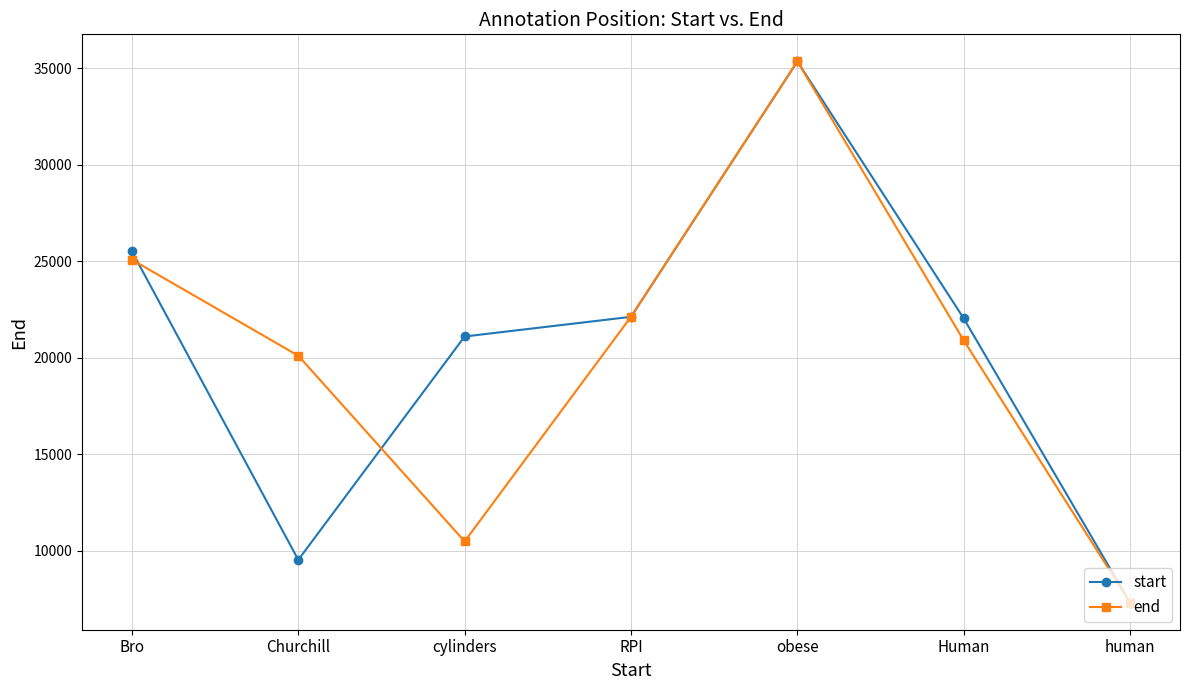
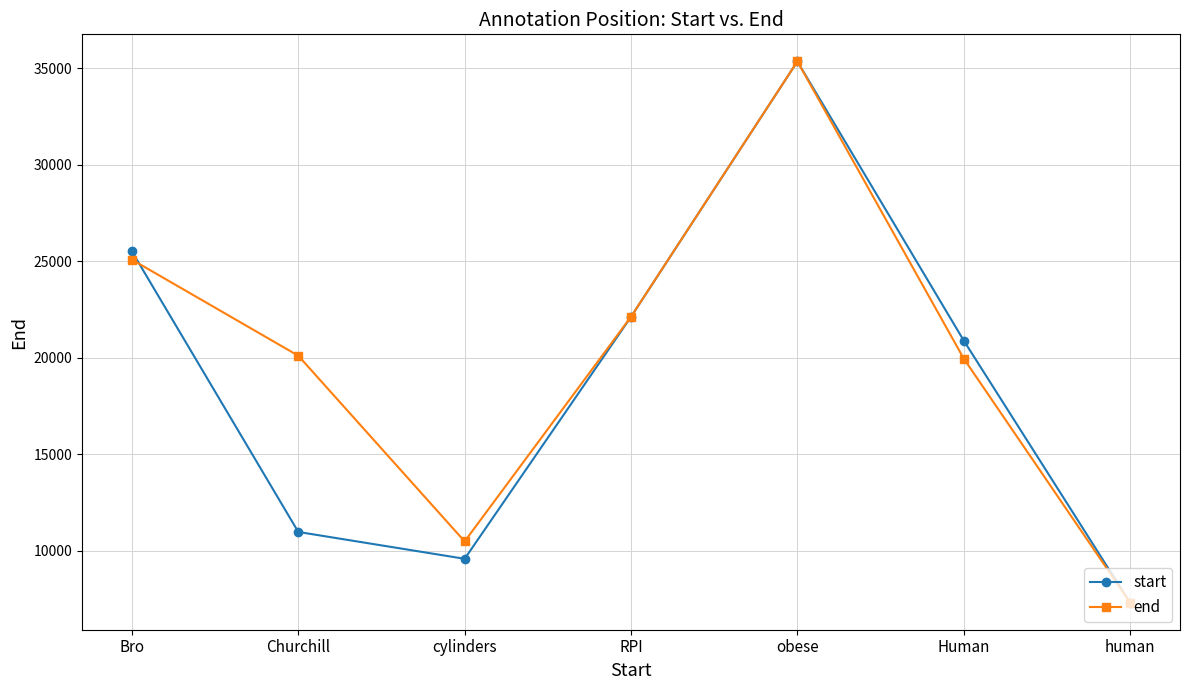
  {
    "start": {
      "Bro": 25500,
-     "Churchill": 9500,
-     "cylinders": 21100,
-     "Human": 22000
+     "Churchill": 11000,
+     "cylinders": 9600,
+     "Human": 20900
    },
    "end": {
      "Bro": 25100,
      "Churchill": 20100,
      "cylinders": 10500,
-     "Human": 20900
+     "Human": 20000
    }
  }
